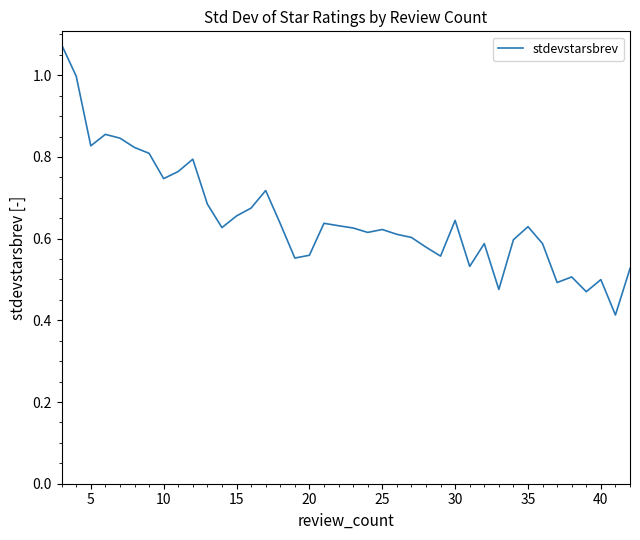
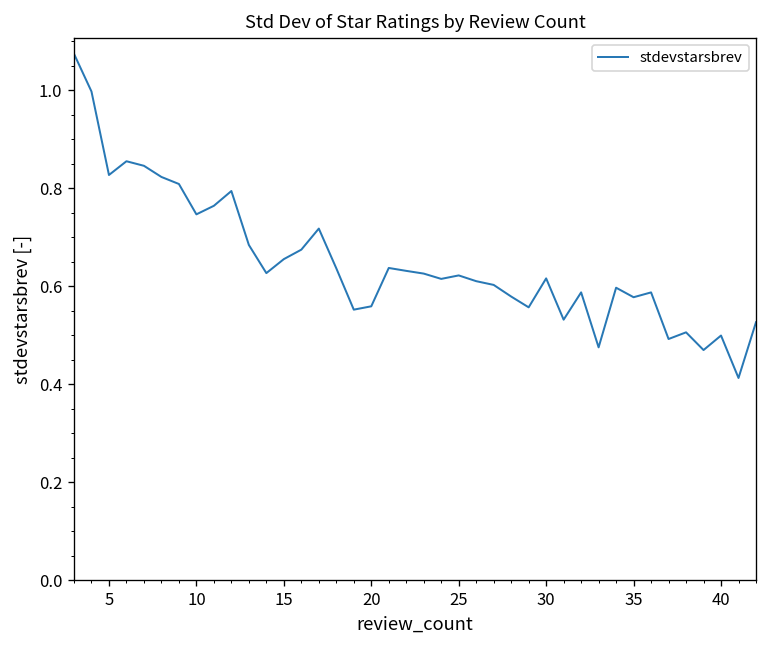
  {
    "5": 0.83,
    "10": 0.75,
    "15": 0.66,
    "20": 0.56,
    "25": 0.62,
-   "30": 0.64,
-   "35": 0.63,
+   "30": 0.62,
+   "35": 0.58,
    "40": 0.50
  }
